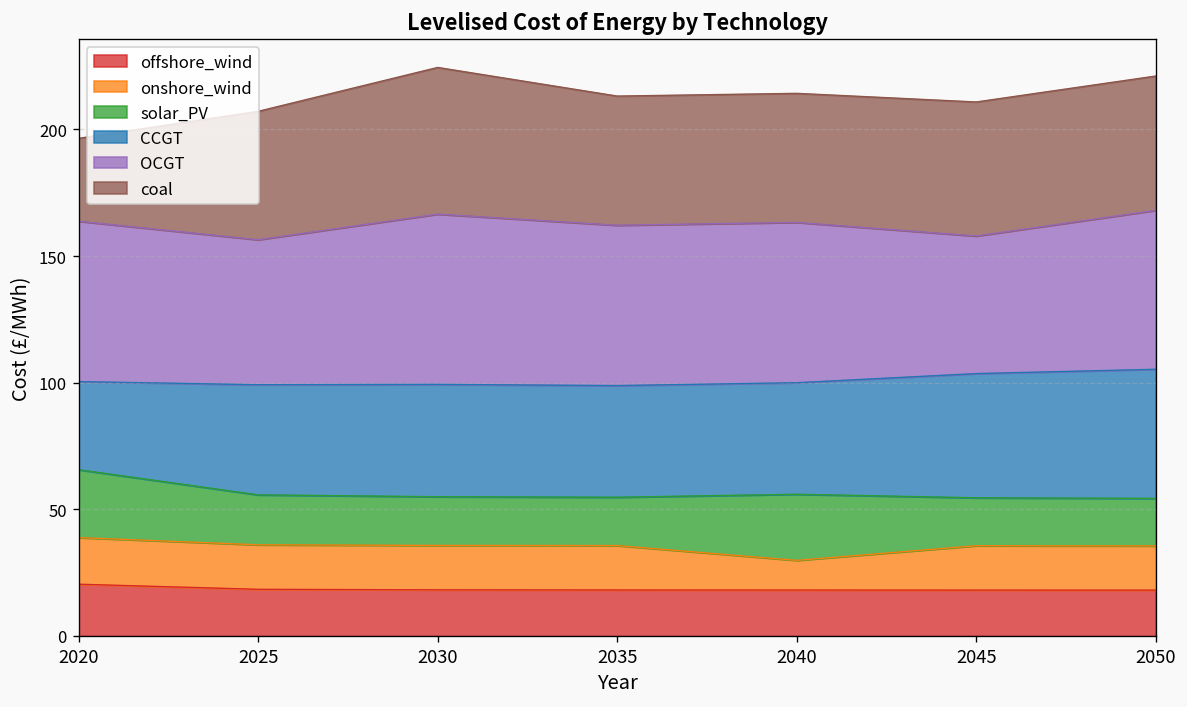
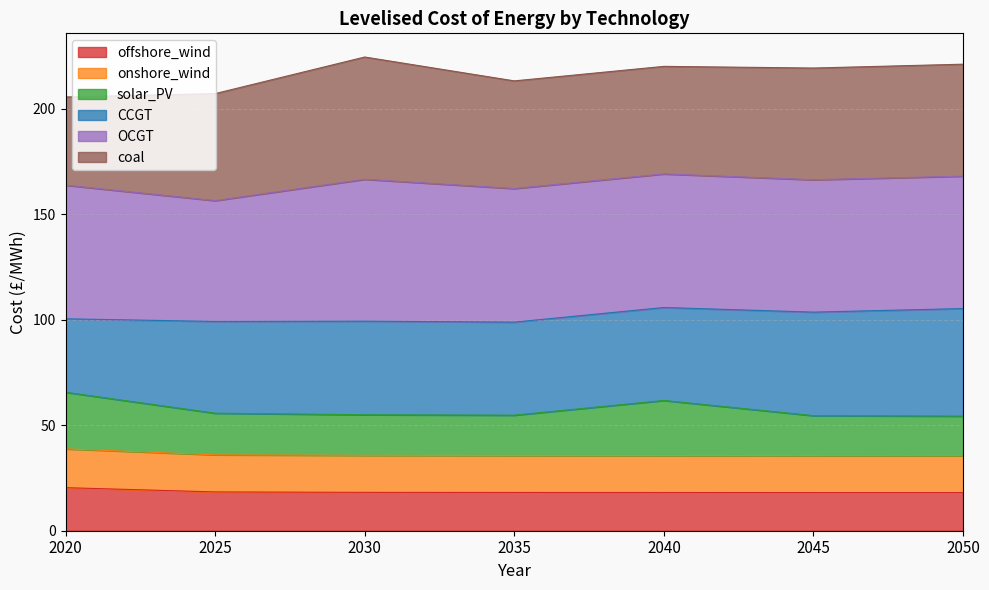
  {
    "offshore_wind": {
      "2020": 20,
      "2025": 18,
      "2030": 18,
      "2035": 18,
      "2040": 18,
      "2045": 18,
      "2050": 18
    },
    "onshore_wind": {
      "2020": 18,
      "2025": 18,
      "2030": 18,
      "2035": 18,
-     "2040": 12,
+     "2040": 18,
      "2045": 18,
      "2050": 17
    },
    "solar_PV": {
      "2020": 27,
      "2025": 20,
      "2030": 19,
      "2035": 19,
      "2040": 26,
      "2045": 19,
      "2050": 19
    },
    "CCGT": {
      "2020": 35,
      "2025": 43,
      "2030": 44,
      "2035": 44,
      "2040": 44,
      "2045": 49,
      "2050": 51
    },
    "OCGT": {
      "2020": 63,
      "2025": 57,
      "2030": 67,
      "2035": 63,
      "2040": 63,
-     "2045": 54,
+     "2045": 63,
      "2050": 63
    },
    "coal": {
-     "2020": 33,
+     "2020": 42,
      "2030": 58,
      "2035": 51,
      "2040": 51,
      "2045": 53,
      "2050": 53
    }
  }
